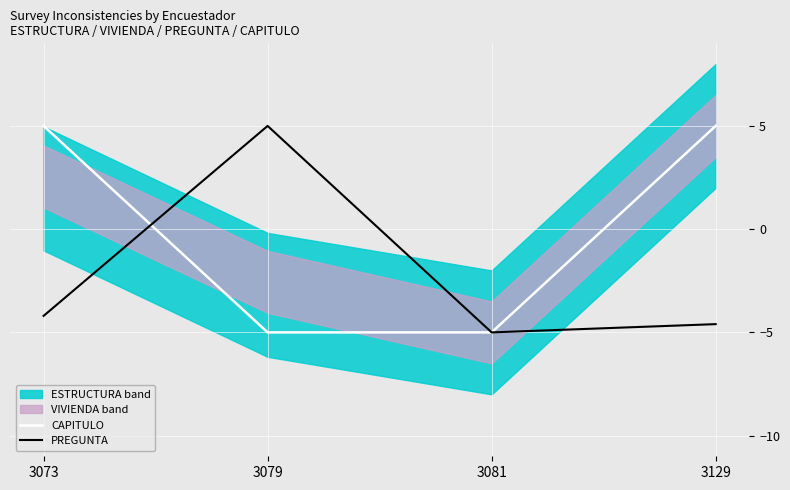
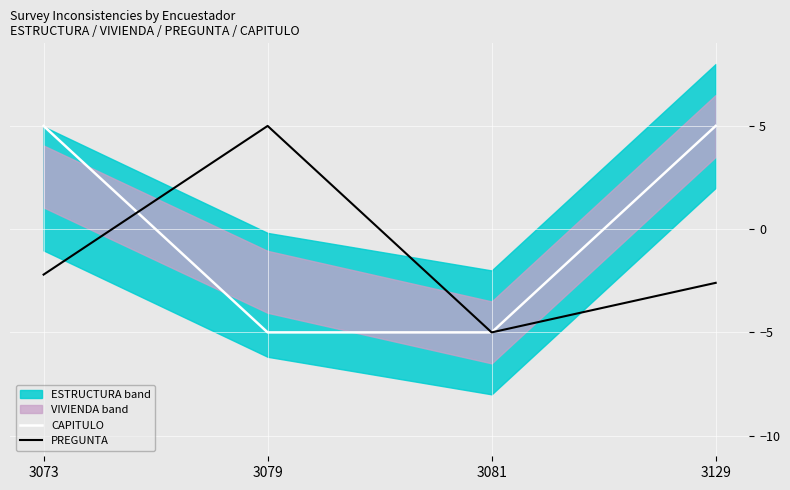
  {
    "CAPITULO": {
      "3079": -5.0,
      "3129": 5.0
    },
    "PREGUNTA": {
-     "3073": -4.2,
+     "3073": -2.2,
      "3079": 5.0,
-     "3129": -4.6
+     "3129": -2.6
    }
  }
